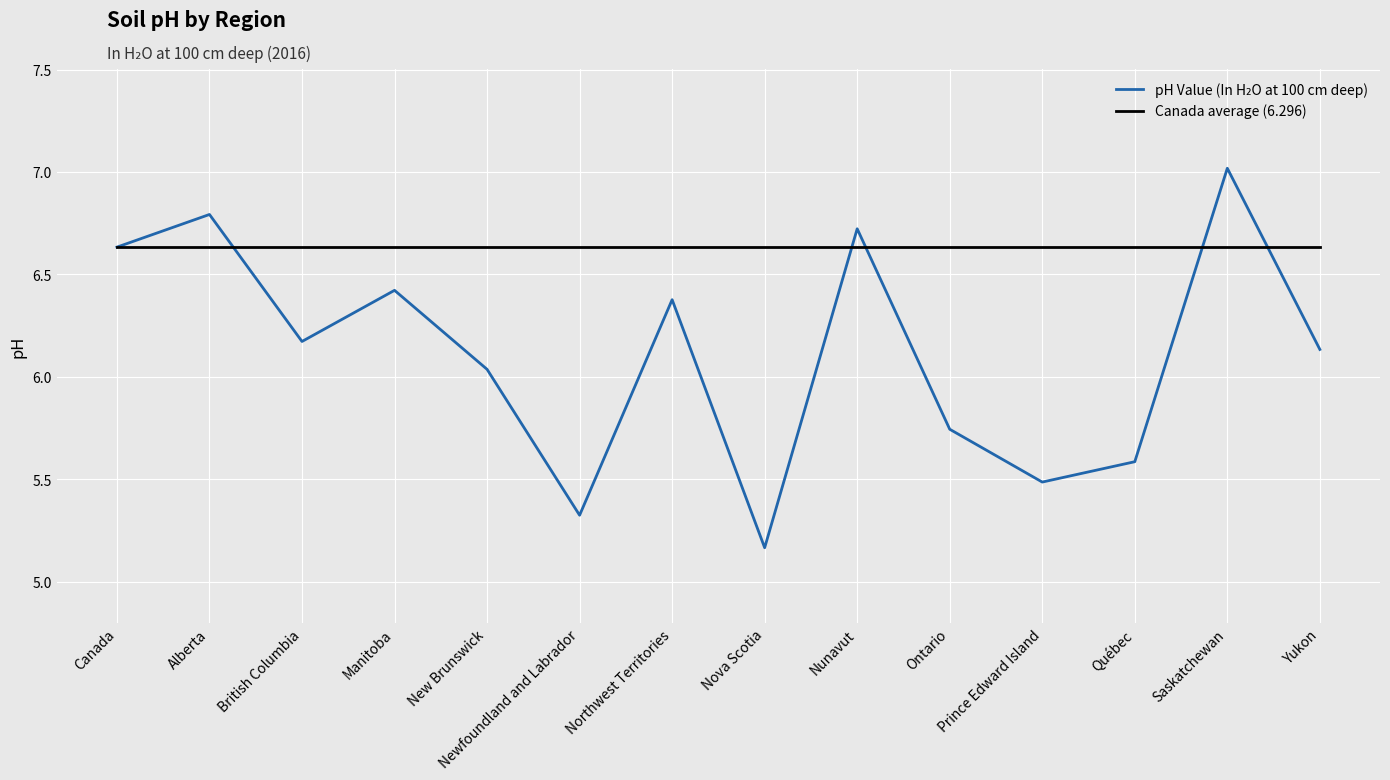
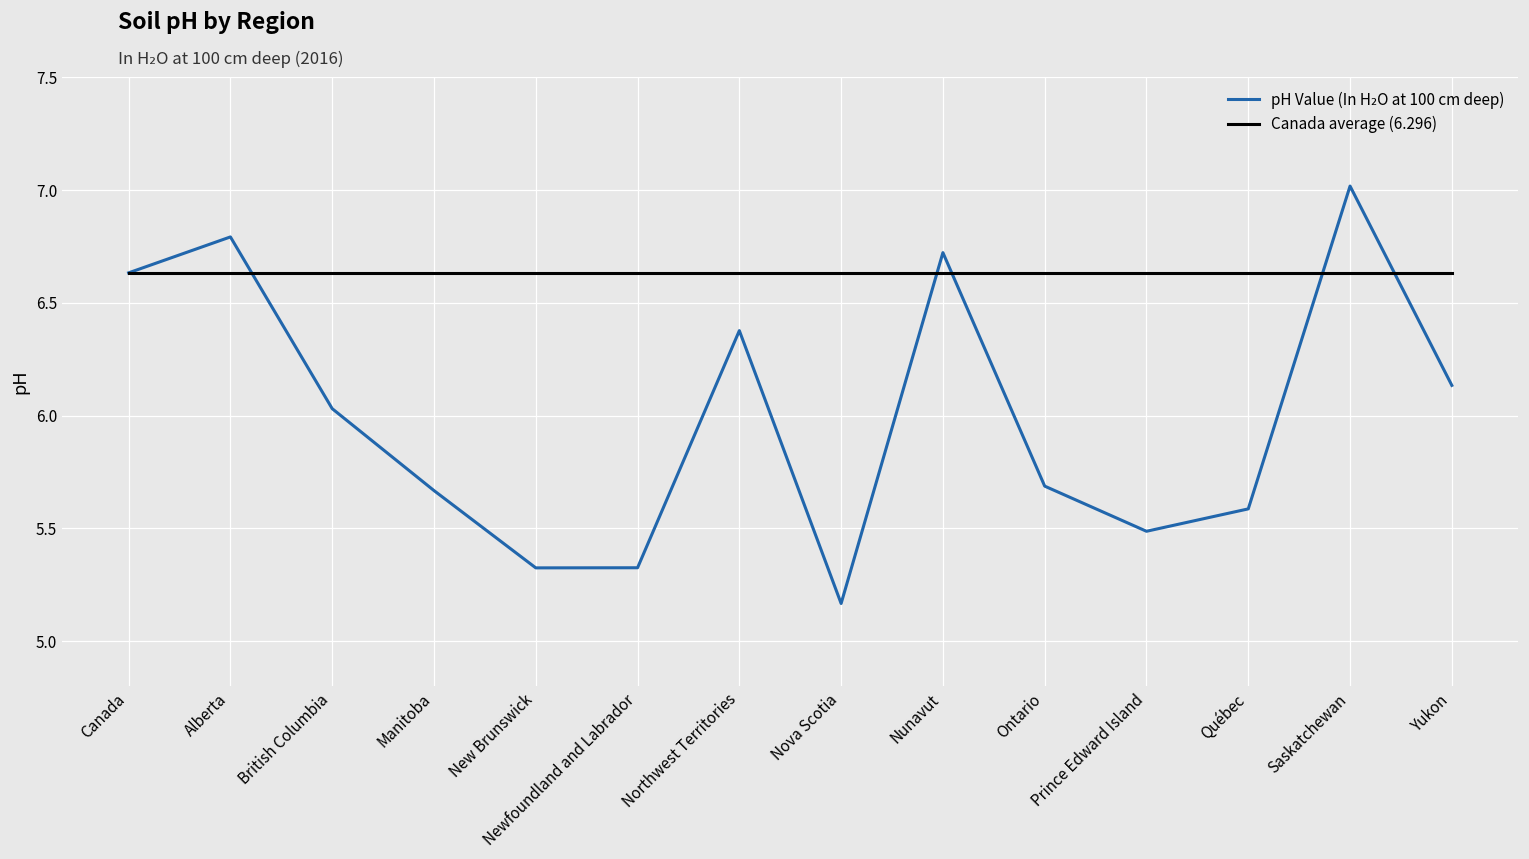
  {
    "pH Value (In H₂O at 100 cm deep)": {
      "Alberta": 6.79,
-     "British Columbia": 6.17,
-     "Manitoba": 6.42,
-     "New Brunswick": 6.04,
+     "British Columbia": 6.03,
+     "Manitoba": 5.67,
+     "New Brunswick": 5.32,
      "Newfoundland and Labrador": 5.32,
      "Northwest Territories": 6.38,
      "Nova Scotia": 5.17,
      "Nunavut": 6.72,
-     "Ontario": 5.74,
+     "Ontario": 5.69,
      "Prince Edward Island": 5.49,
      "Québec": 5.59,
      "Saskatchewan": 7.02,
      "Yukon": 6.13
    },
    "Canada average (6.296)": {
      "Alberta": 6.63,
      "British Columbia": 6.63,
      "Manitoba": 6.63,
      "New Brunswick": 6.63,
      "Newfoundland and Labrador": 6.63,
      "Northwest Territories": 6.63,
      "Nova Scotia": 6.63,
      "Nunavut": 6.63,
      "Ontario": 6.63,
      "Prince Edward Island": 6.63,
      "Québec": 6.63,
      "Saskatchewan": 6.63,
      "Yukon": 6.63
    }
  }
